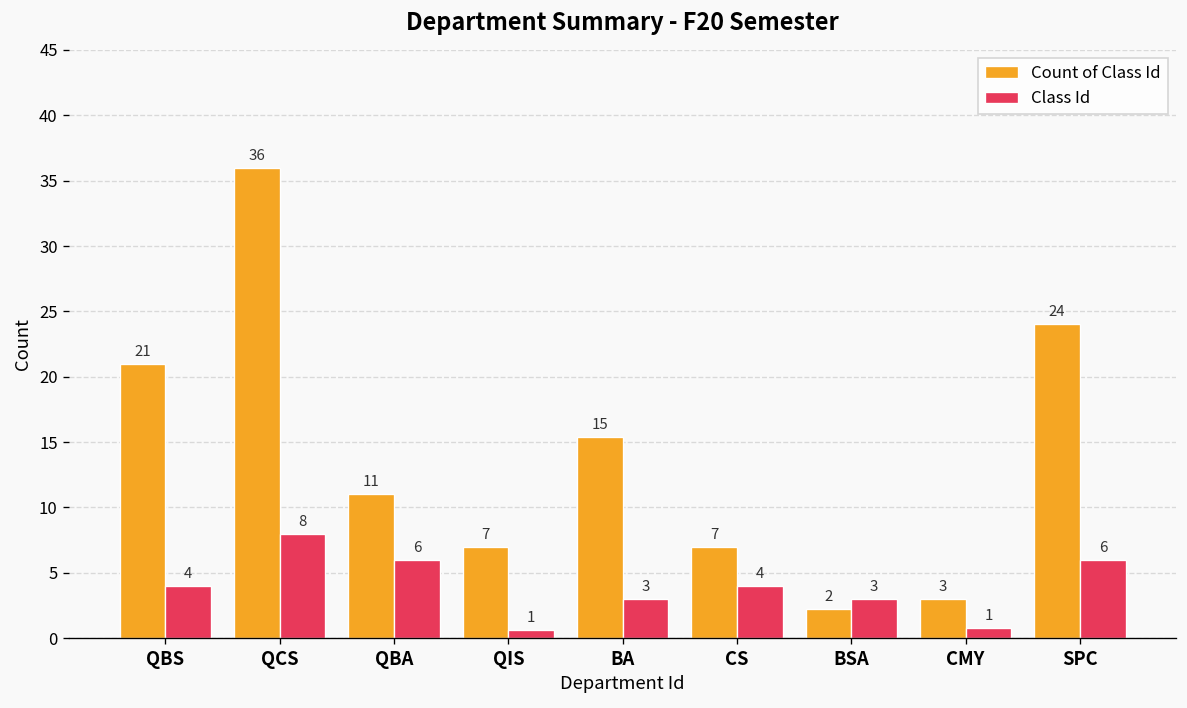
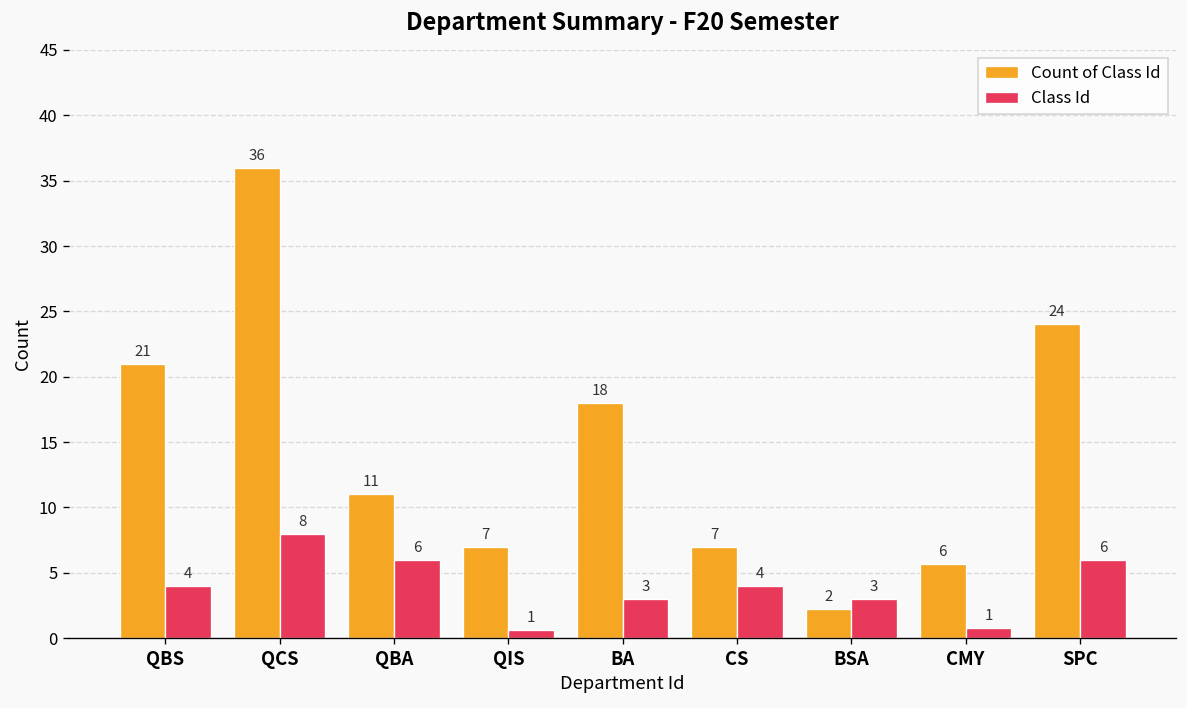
  {
    "Count of Class Id": {
      "QBS": 21,
      "QCS": 36,
      "QBA": 11,
      "QIS": 7,
-     "BA": 15,
+     "BA": 18,
      "CS": 7,
      "BSA": 2,
-     "CMY": 3,
+     "CMY": 6,
      "SPC": 24
    },
    "Class Id": {
      "QBS": 4,
      "QCS": 8,
      "QBA": 6,
      "QIS": 1,
      "BA": 3,
      "CS": 4,
      "BSA": 3,
      "CMY": 1,
      "SPC": 6
    }
  }
